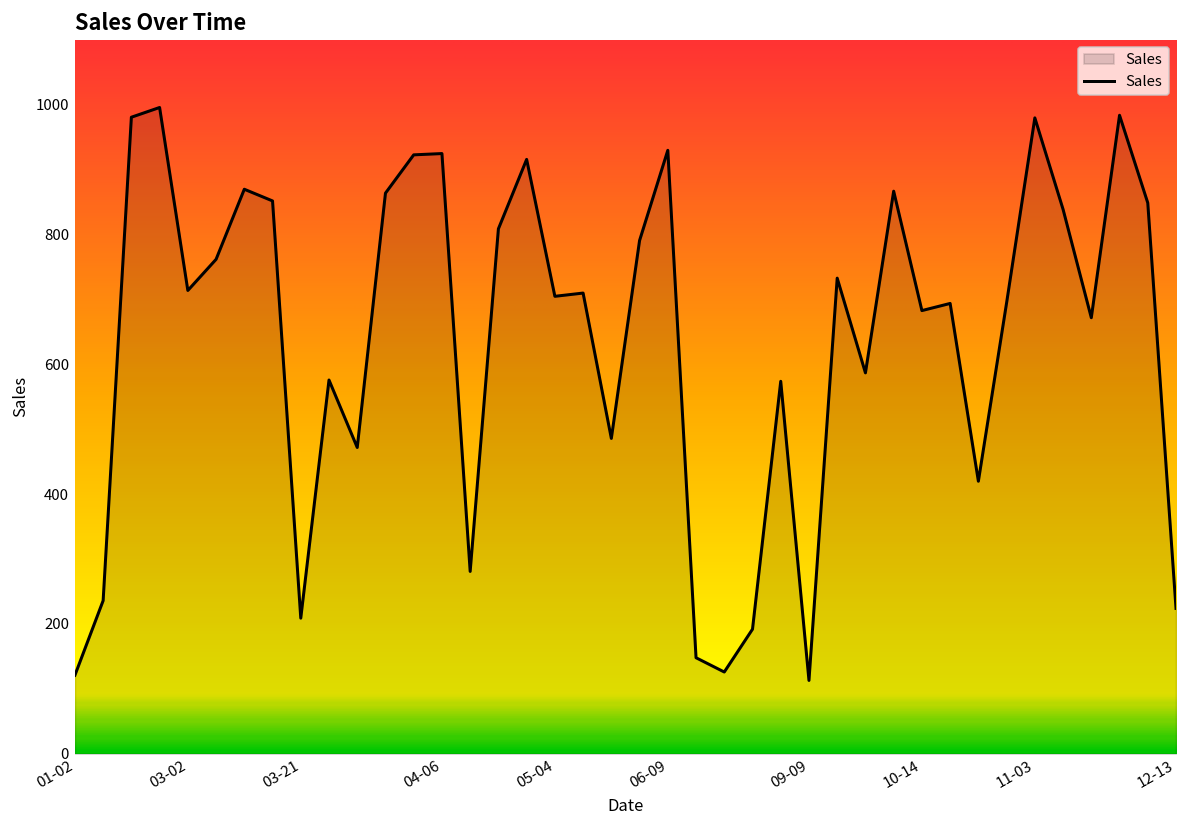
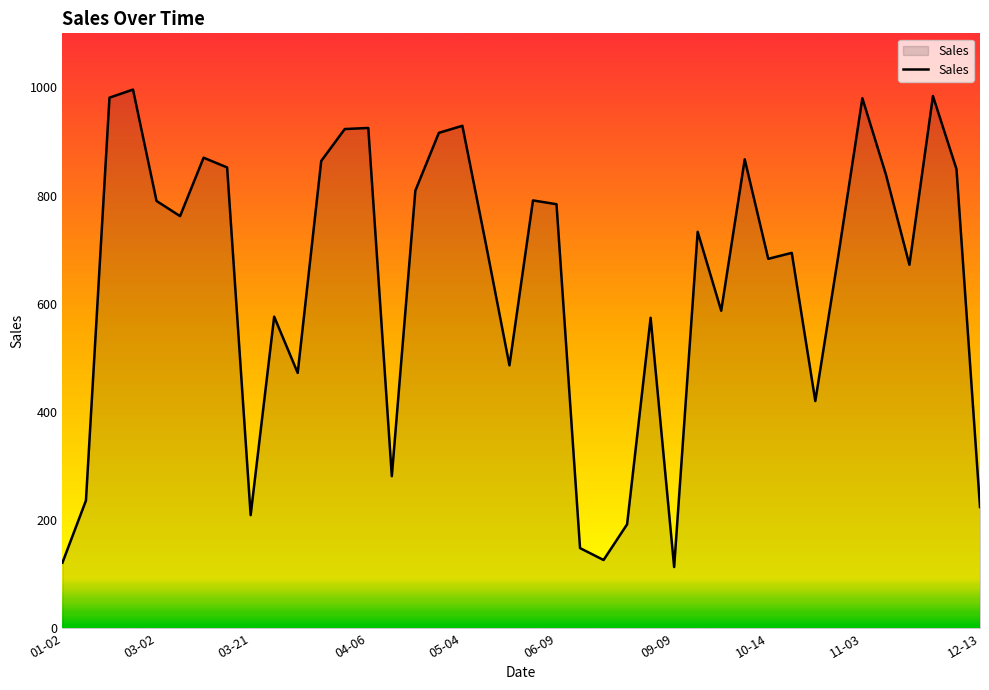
  {
    "01-02": 120,
-   "03-02": 710,
+   "03-02": 790,
    "03-21": 210,
    "04-06": 930,
-   "05-04": 710,
-   "06-09": 930,
+   "05-04": 930,
+   "06-09": 780,
    "09-09": 110,
    "10-14": 680,
    "11-03": 980,
    "12-13": 220
  }
